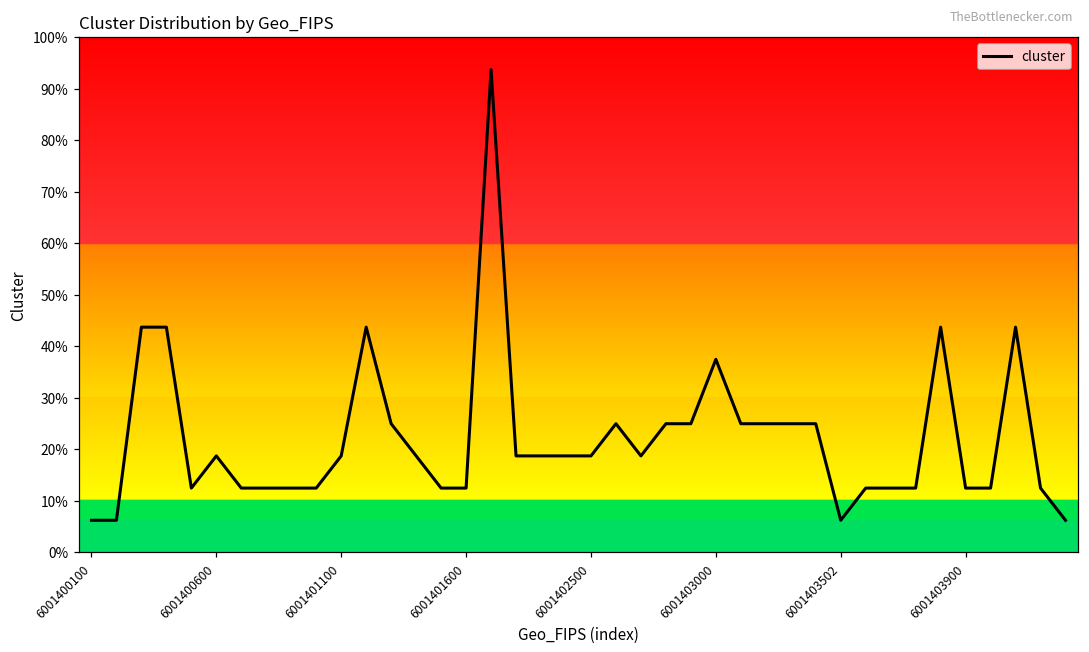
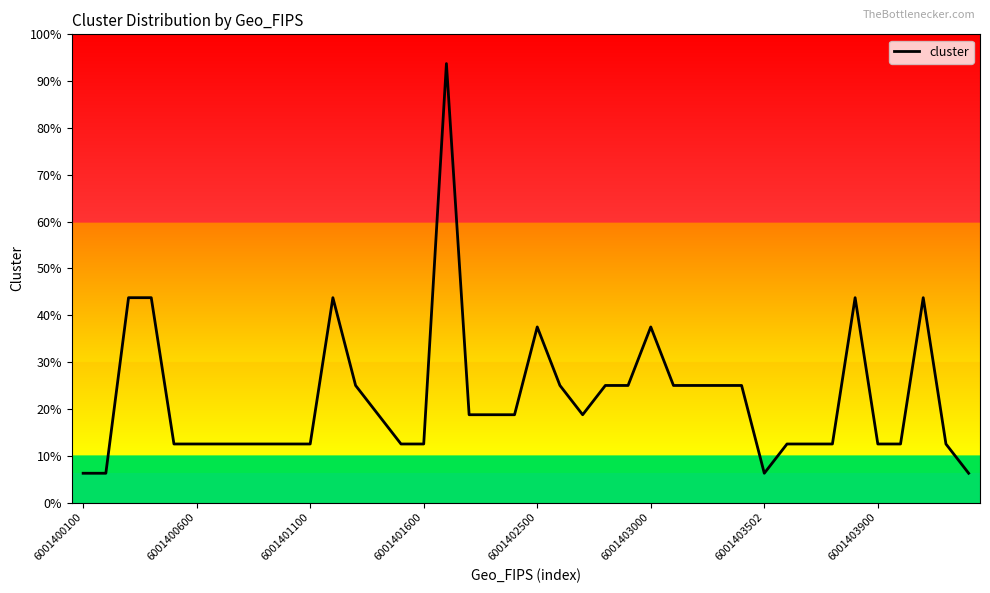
  {
-   "6001400600": "19%",
-   "6001401100": "19%",
+   "6001400600": "13%",
+   "6001401100": "13%",
    "6001401600": "13%",
-   "6001402500": "19%",
+   "6001402500": "38%",
    "6001403000": "38%",
    "6001403900": "13%"
  }
